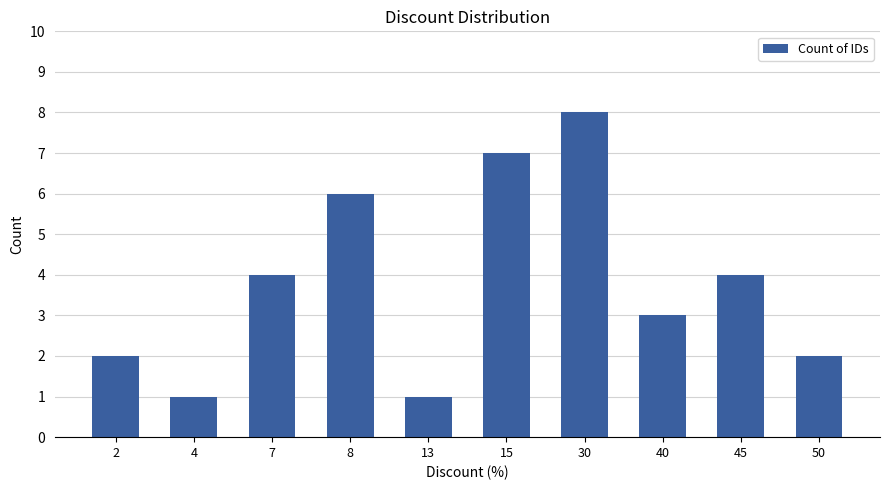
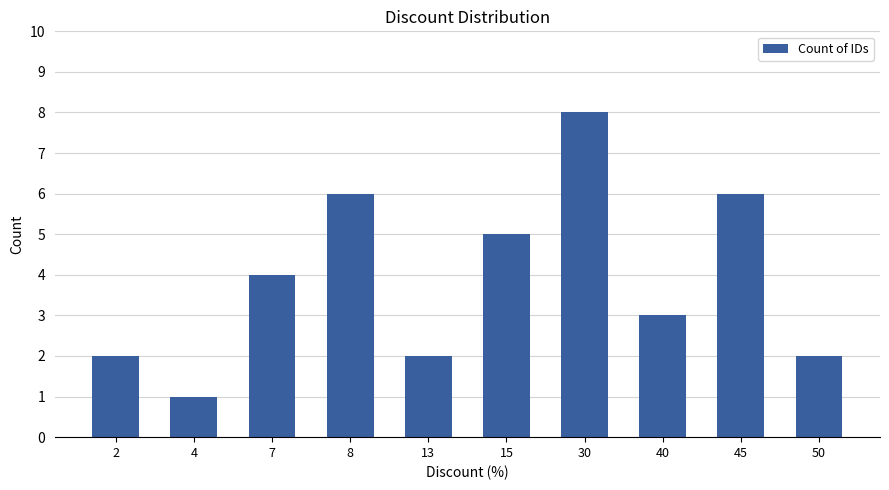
  {
    "2": 2,
    "4": 1,
    "7": 4,
    "8": 6,
-   "13": 1,
-   "15": 7,
+   "13": 2,
+   "15": 5,
    "30": 8,
    "40": 3,
-   "45": 4,
+   "45": 6,
    "50": 2
  }
